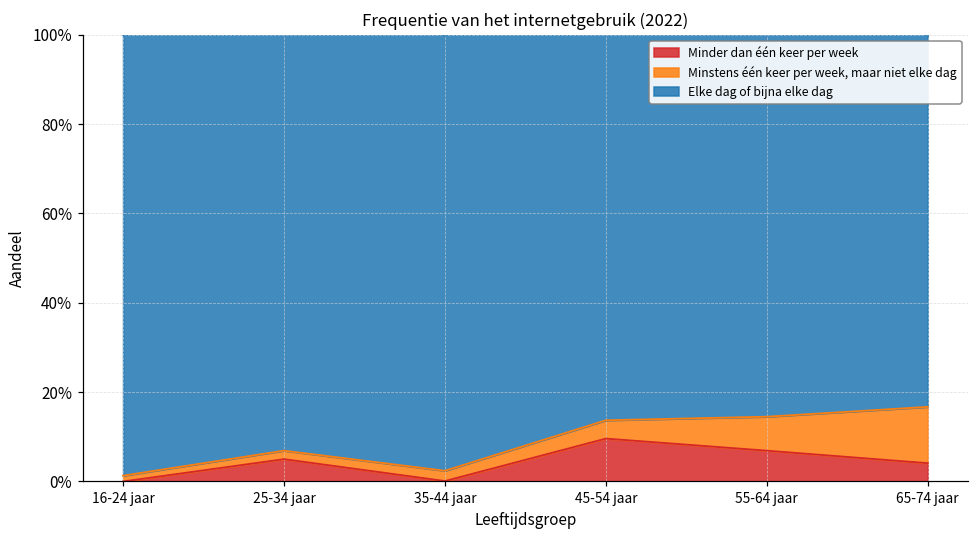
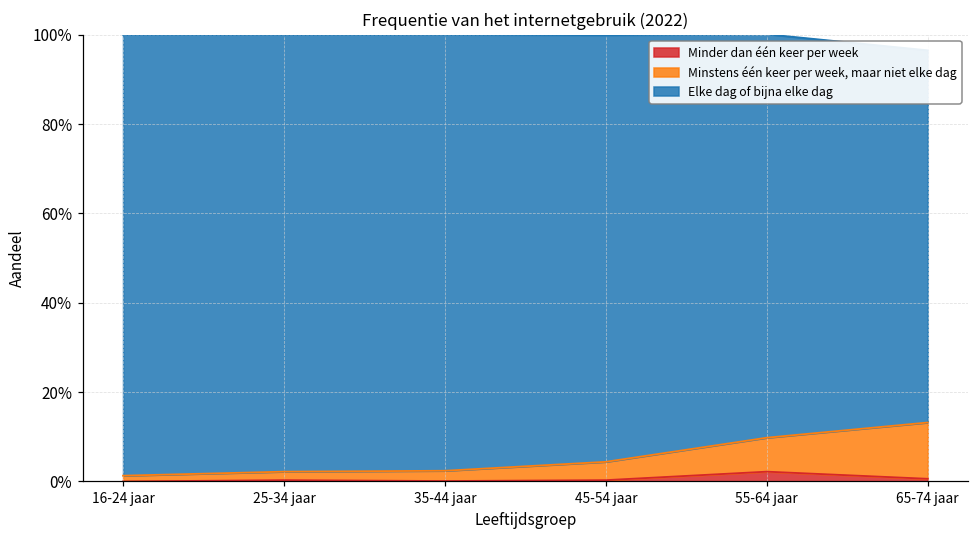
  {
    "Minder dan één keer per week": {
      "16-24 jaar": "0%",
-     "25-34 jaar": "5%",
+     "25-34 jaar": "0%",
      "35-44 jaar": "0%",
-     "45-54 jaar": "10%",
-     "55-64 jaar": "7%",
-     "65-74 jaar": "4%"
+     "45-54 jaar": "0%",
+     "55-64 jaar": "2%",
+     "65-74 jaar": "1%"
    },
    "Minstens één keer per week, maar niet elke dag": {
      "16-24 jaar": "1%",
      "25-34 jaar": "2%",
      "35-44 jaar": "2%",
      "45-54 jaar": "4%",
      "55-64 jaar": "8%",
      "65-74 jaar": "13%"
    },
    "Elke dag of bijna elke dag": {
      "16-24 jaar": "99%",
      "35-44 jaar": "98%"
    }
  }
